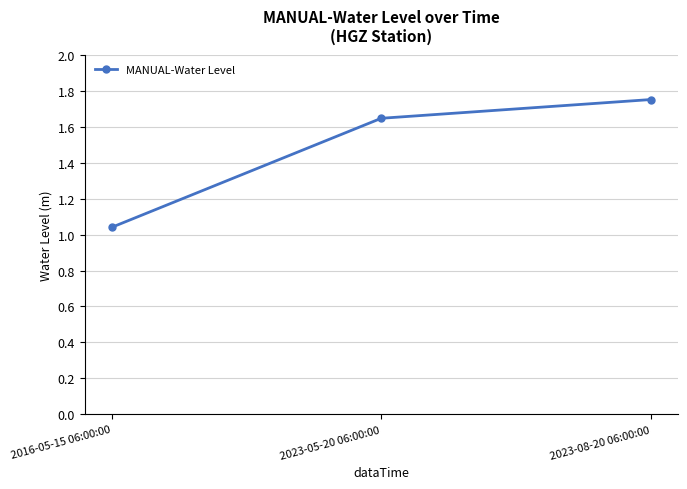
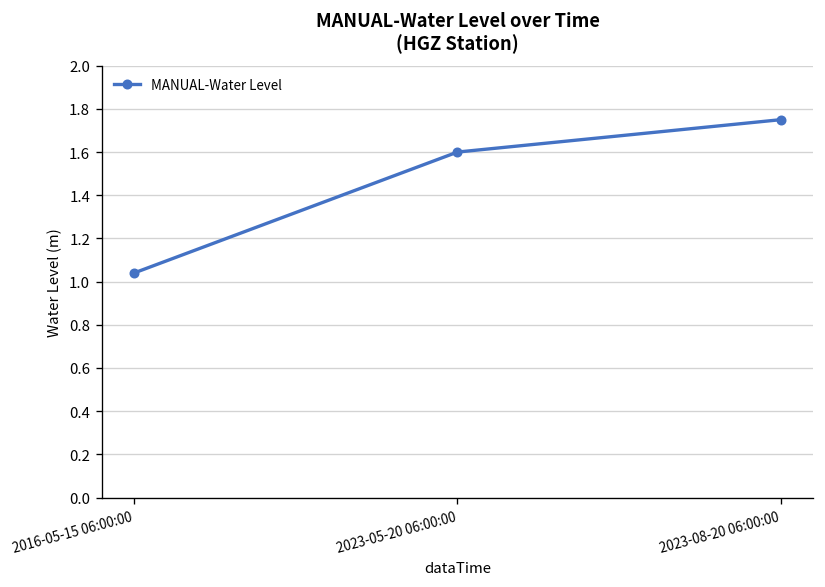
  {
    "2016-05-15 06:00:00": 1.04,
-   "2023-05-20 06:00:00": 1.65,
+   "2023-05-20 06:00:00": 1.60,
    "2023-08-20 06:00:00": 1.75
  }
